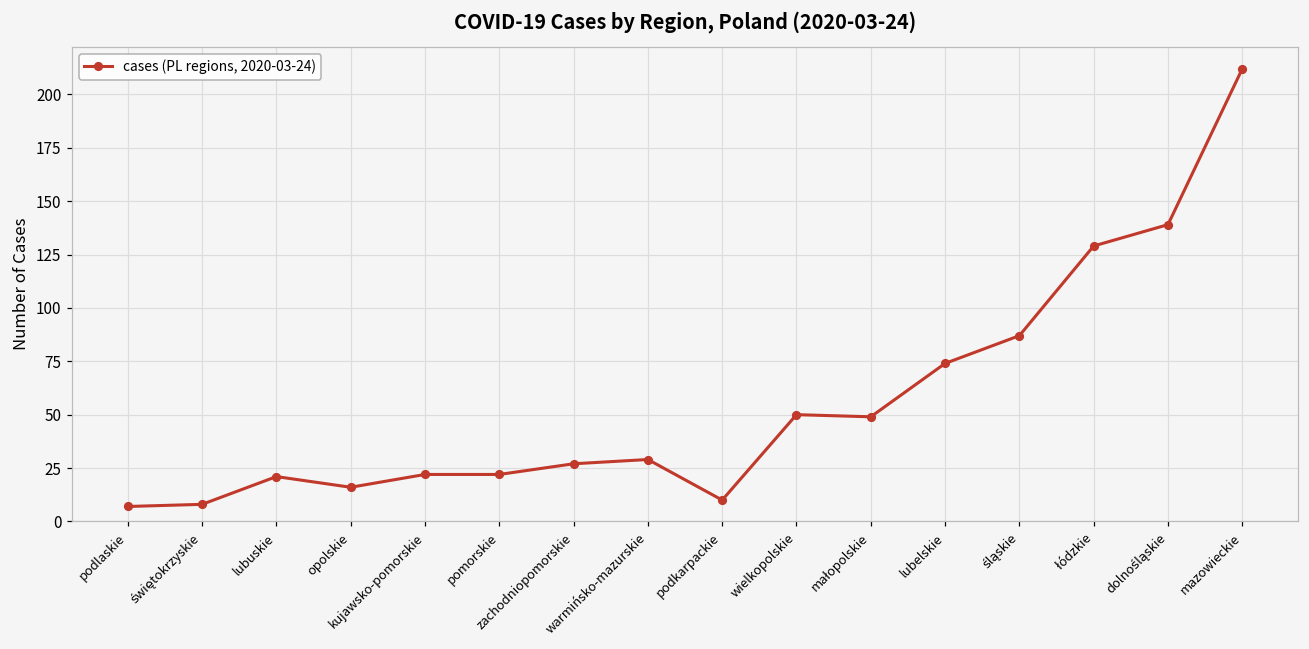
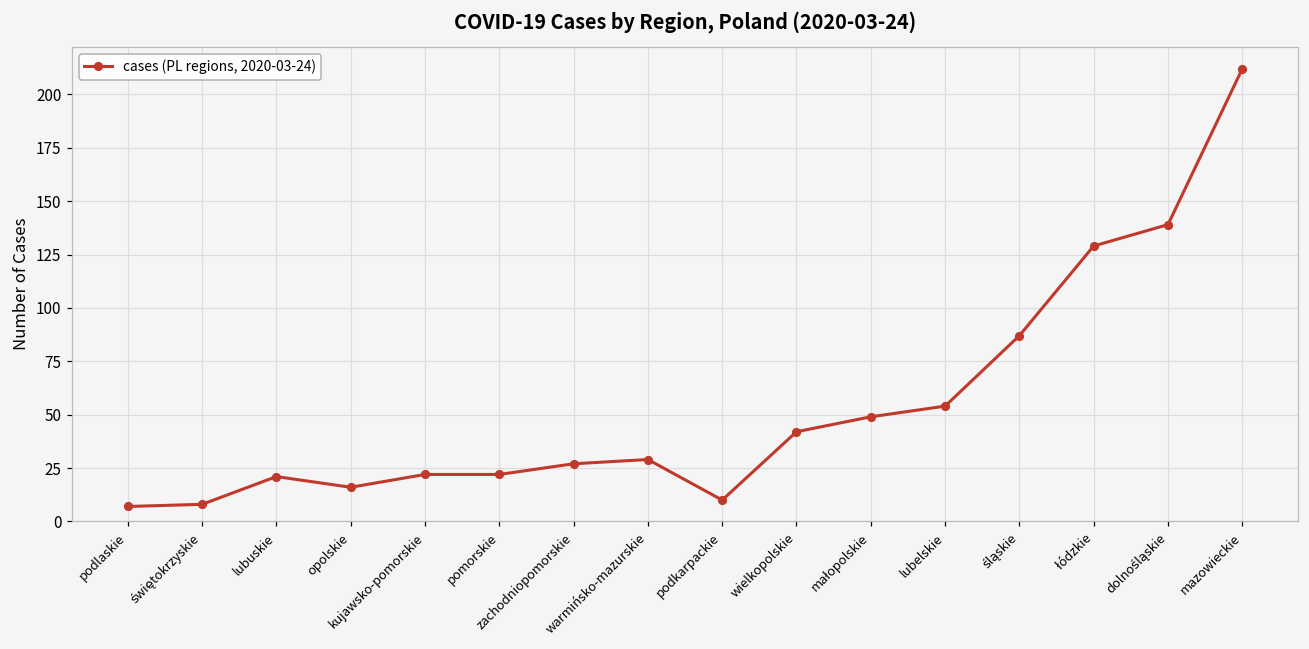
  {
    "podlaskie": 7,
    "świętokrzyskie": 8,
    "lubuskie": 21,
    "opolskie": 16,
    "kujawsko-pomorskie": 22,
    "pomorskie": 22,
    "zachodniopomorskie": 27,
    "warmińsko-mazurskie": 29,
    "podkarpackie": 10,
-   "wielkopolskie": 50,
+   "wielkopolskie": 42,
    "małopolskie": 49,
-   "lubelskie": 74,
+   "lubelskie": 54,
    "śląskie": 87,
    "łódzkie": 129,
    "dolnośląskie": 139,
    "mazowieckie": 212
  }
